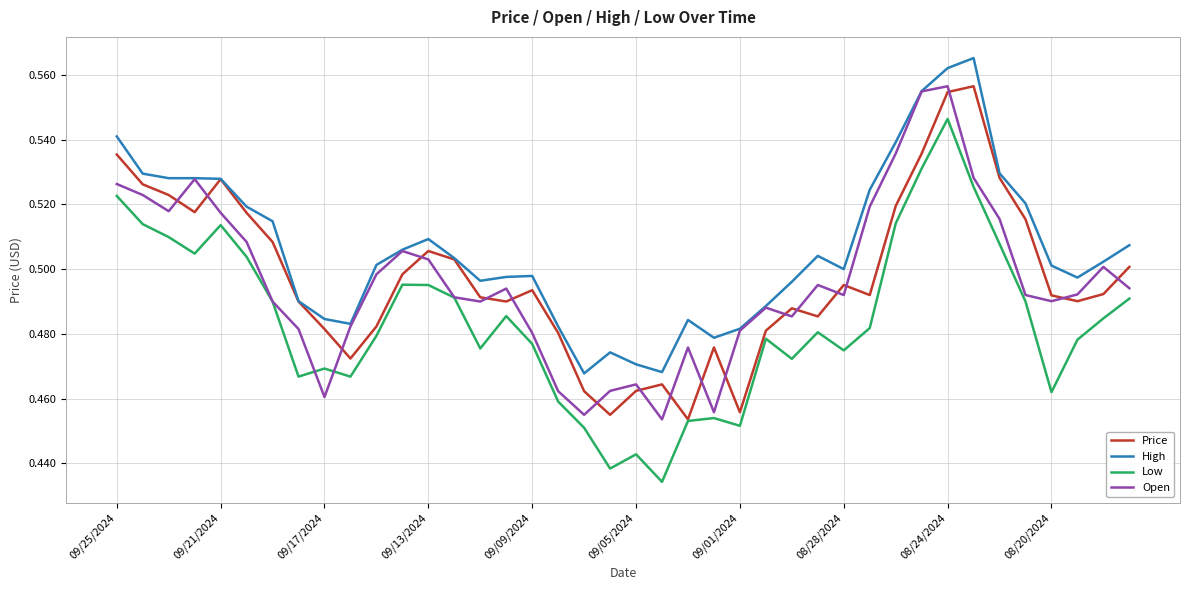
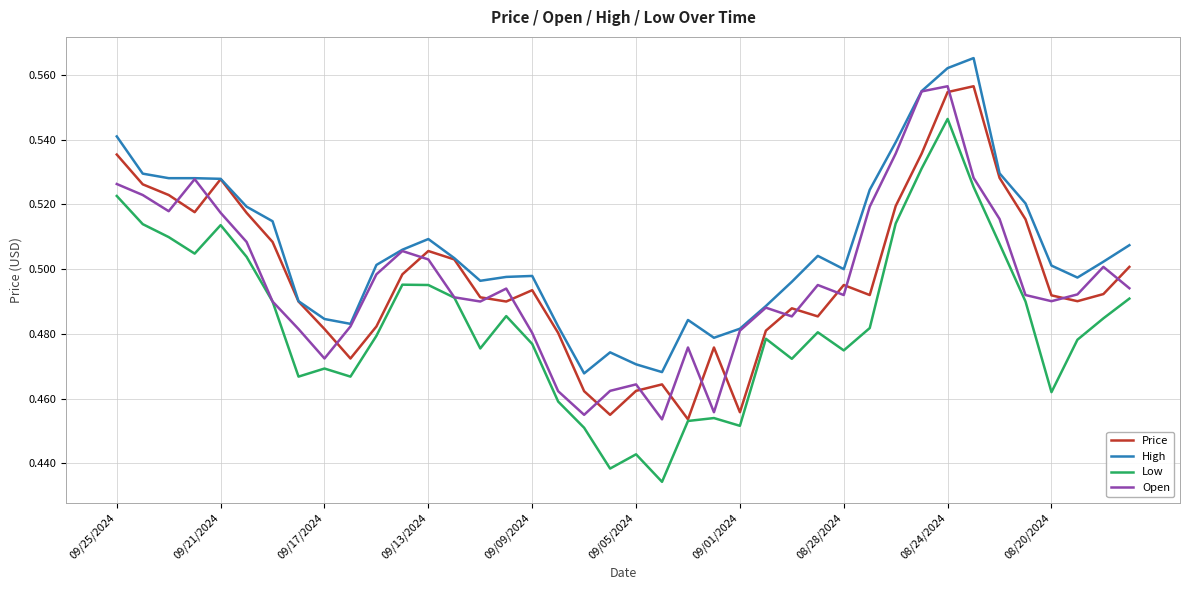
  {
    "Price": {
      "09/25/2024": 0.535,
      "09/17/2024": 0.482,
      "09/13/2024": 0.506,
      "09/09/2024": 0.494,
      "09/05/2024": 0.462,
      "09/01/2024": 0.456,
      "08/28/2024": 0.495,
      "08/24/2024": 0.555,
      "08/20/2024": 0.492
    },
    "High": {
      "09/25/2024": 0.541,
      "09/17/2024": 0.485,
      "09/13/2024": 0.509,
      "09/09/2024": 0.498,
      "09/05/2024": 0.471,
      "08/28/2024": 0.500,
      "08/24/2024": 0.562,
      "08/20/2024": 0.501
    },
    "Low": {
      "09/25/2024": 0.523,
      "09/21/2024": 0.514,
      "09/17/2024": 0.469,
      "09/13/2024": 0.495,
      "09/09/2024": 0.477,
      "09/05/2024": 0.443,
      "09/01/2024": 0.452,
      "08/28/2024": 0.475,
      "08/24/2024": 0.546,
      "08/20/2024": 0.462
    },
    "Open": {
      "09/25/2024": 0.526,
      "09/21/2024": 0.517,
-     "09/17/2024": 0.461,
+     "09/17/2024": 0.472,
      "09/13/2024": 0.503,
      "09/09/2024": 0.480,
      "09/05/2024": 0.464,
      "08/28/2024": 0.492,
      "08/24/2024": 0.557,
      "08/20/2024": 0.490
    }
  }
